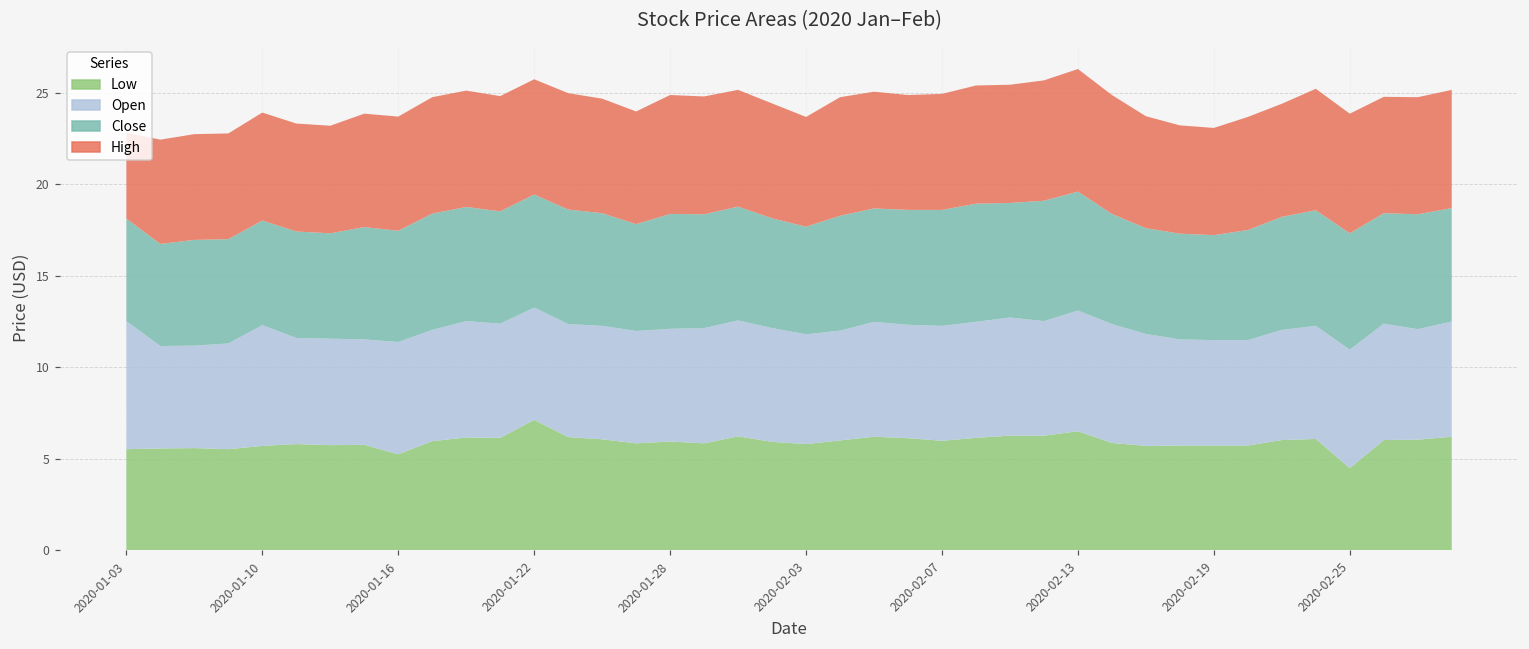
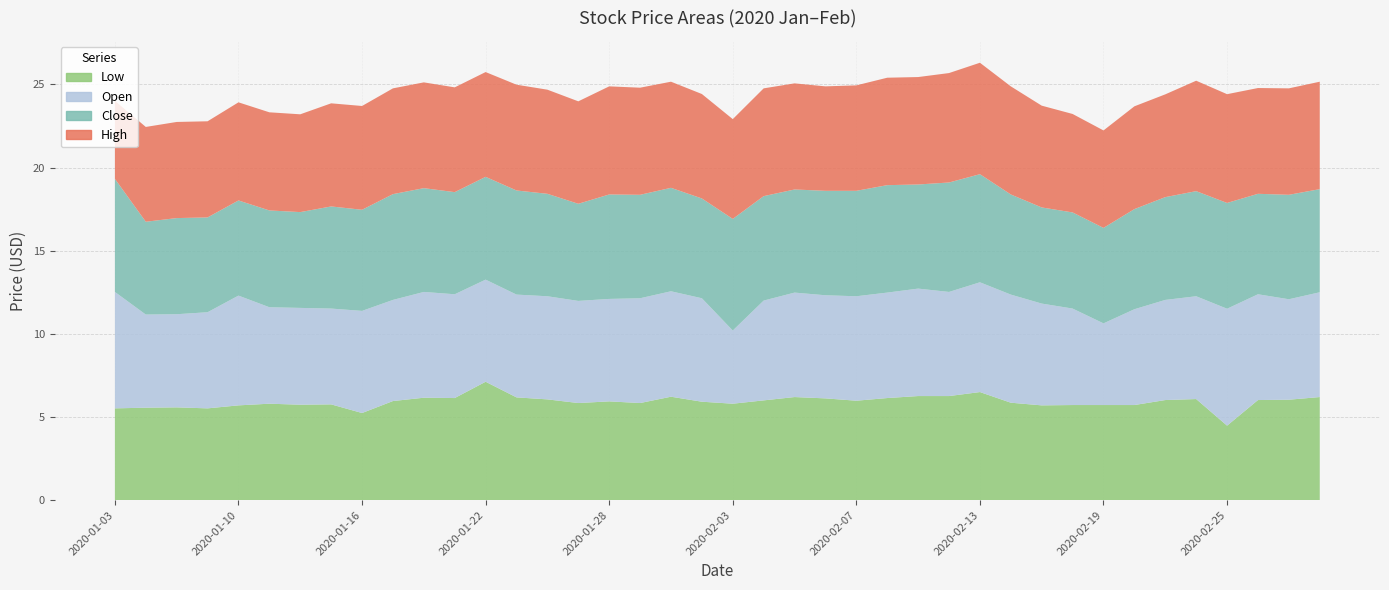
  {
    "Low": {
      "2020-01-03": 5.5,
      "2020-01-10": 5.7,
      "2020-01-16": 5.2,
      "2020-01-22": 7.1,
      "2020-01-28": 5.9,
      "2020-02-03": 5.8,
      "2020-02-07": 6.0,
      "2020-02-13": 6.5,
      "2020-02-19": 5.7,
      "2020-02-25": 4.5
    },
    "Open": {
      "2020-01-03": 7.0,
      "2020-01-10": 6.6,
      "2020-01-16": 6.1,
      "2020-01-22": 6.1,
      "2020-01-28": 6.2,
-     "2020-02-03": 6.0,
+     "2020-02-03": 4.4,
      "2020-02-07": 6.3,
      "2020-02-13": 6.6,
-     "2020-02-19": 5.8,
-     "2020-02-25": 6.5
+     "2020-02-19": 4.9,
+     "2020-02-25": 7.0
    },
    "Close": {
-     "2020-01-03": 5.6,
+     "2020-01-03": 6.8,
      "2020-01-10": 5.7,
      "2020-01-16": 6.1,
      "2020-01-22": 6.2,
      "2020-01-28": 6.3,
-     "2020-02-03": 5.9,
+     "2020-02-03": 6.7,
      "2020-02-07": 6.3,
      "2020-02-13": 6.5,
      "2020-02-19": 5.7,
      "2020-02-25": 6.4
    },
    "High": {
      "2020-01-10": 5.9,
      "2020-01-16": 6.2,
      "2020-01-22": 6.3,
      "2020-01-28": 6.5,
      "2020-02-03": 6.0,
      "2020-02-07": 6.3,
      "2020-02-13": 6.7,
      "2020-02-19": 5.9,
      "2020-02-25": 6.5
    }
  }
